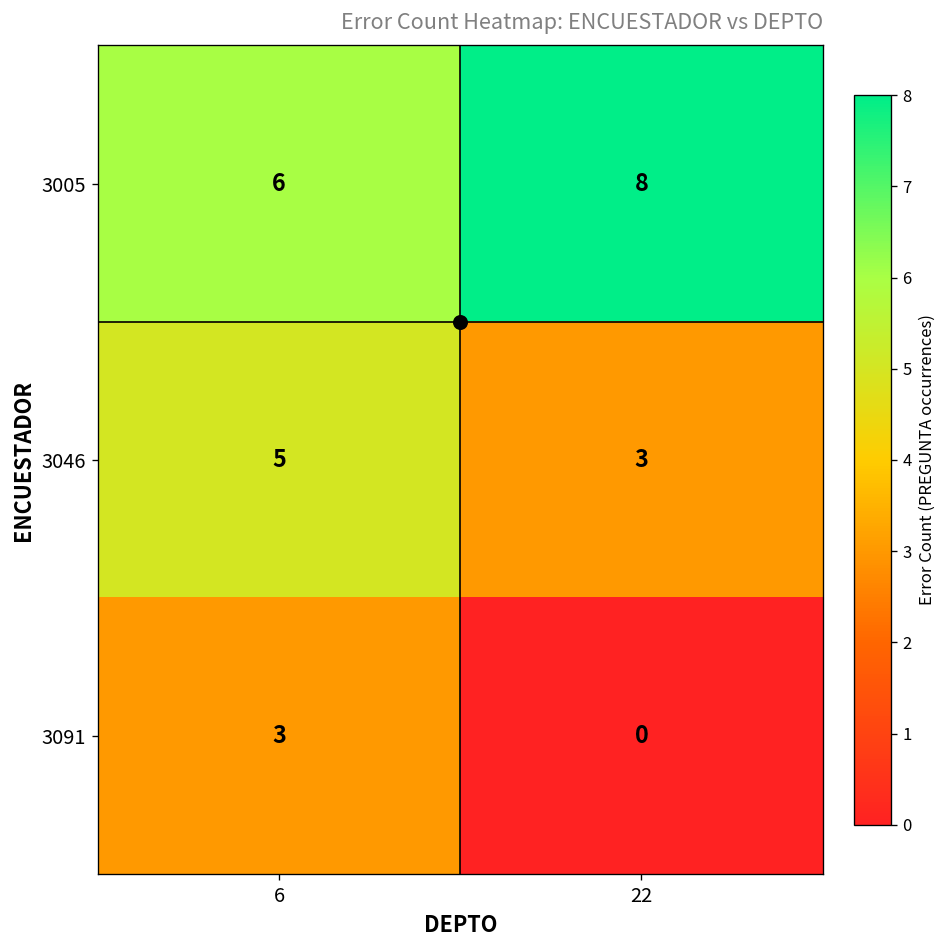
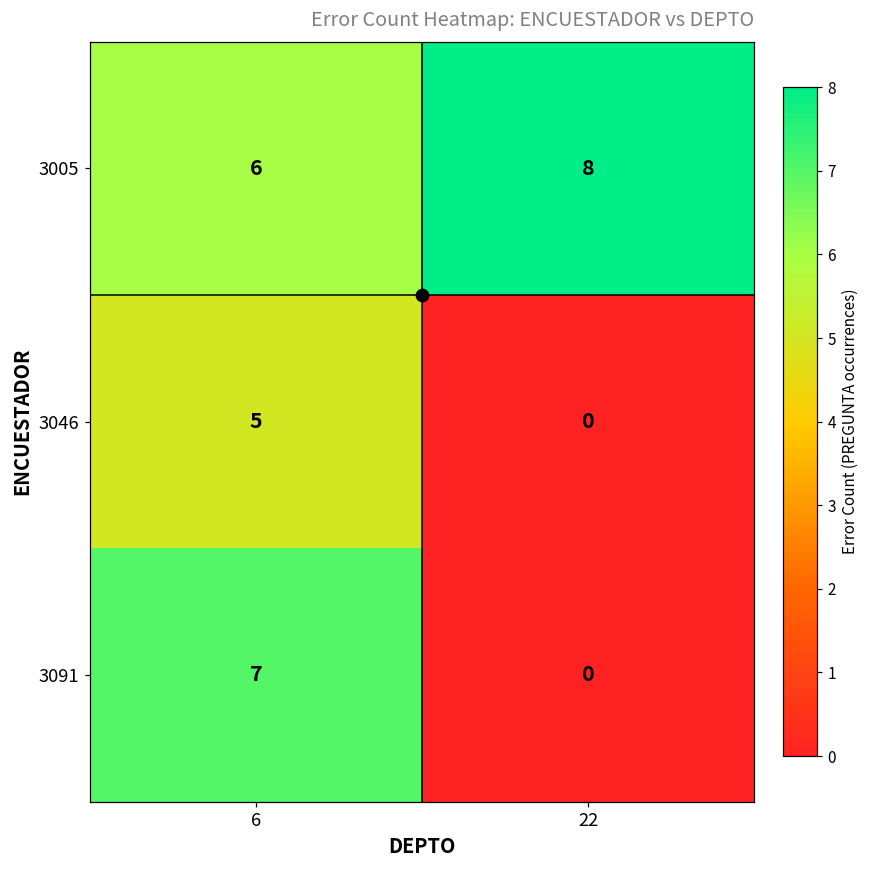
  {
    "3005": {
      "6": 6,
      "22": 8
    },
    "3046": {
      "6": 5,
-     "22": 3
+     "22": 0
    },
    "3091": {
-     "6": 3,
+     "6": 7,
      "22": 0
    }
  }
